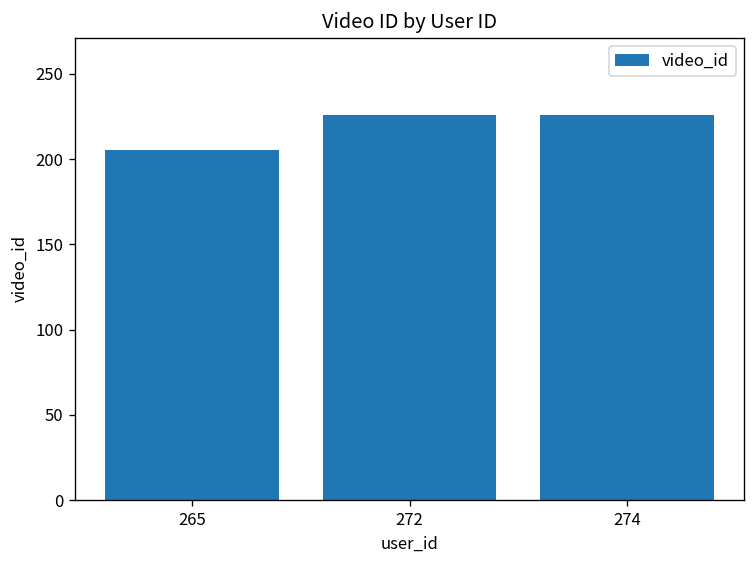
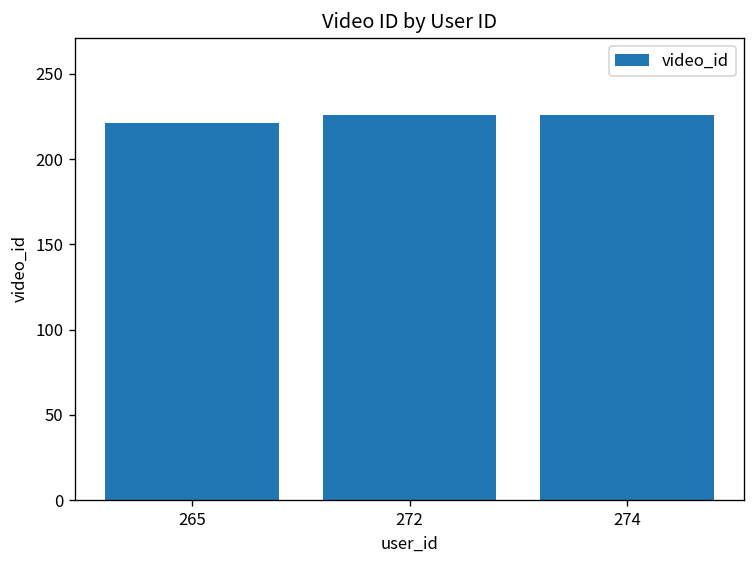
  {
-   "265": 205,
+   "265": 221,
    "272": 226,
    "274": 226
  }
